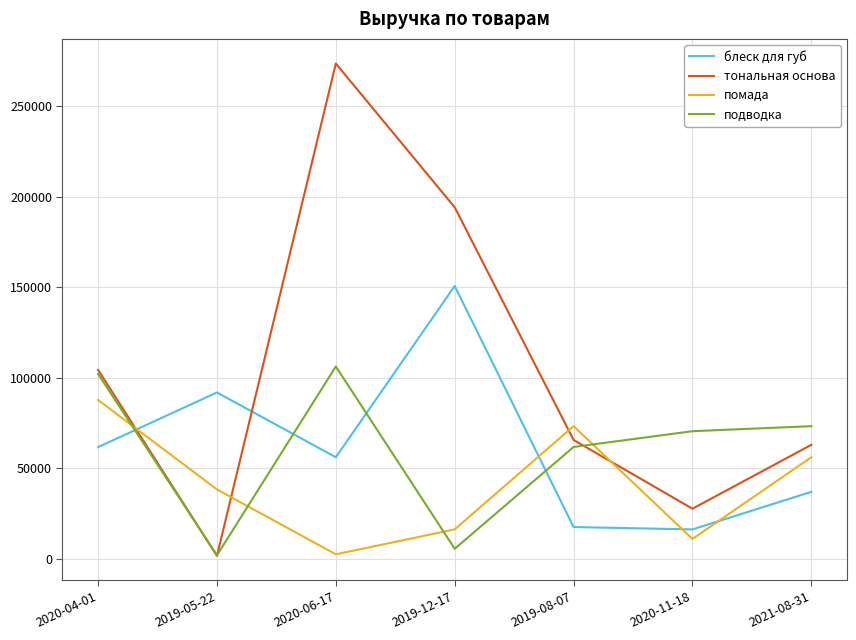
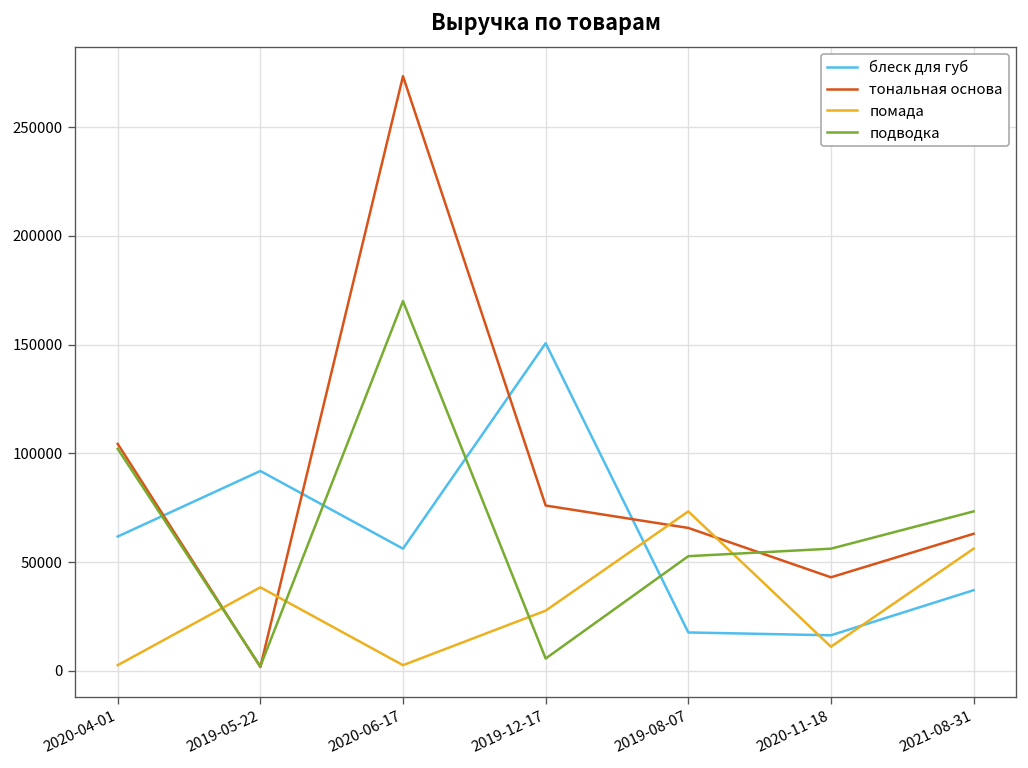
  {
    "блеск для губ": {
      "2020-04-01": 62000,
      "2019-05-22": 92000,
      "2020-06-17": 56000,
      "2019-12-17": 151000,
      "2019-08-07": 18000,
      "2020-11-18": 16000,
      "2021-08-31": 37000
    },
    "тональная основа": {
      "2020-04-01": 104000,
      "2020-06-17": 273000,
-     "2019-12-17": 194000,
+     "2019-12-17": 76000,
      "2019-08-07": 66000,
-     "2020-11-18": 28000,
+     "2020-11-18": 43000,
      "2021-08-31": 63000
    },
    "помада": {
-     "2020-04-01": 88000,
+     "2020-04-01": 3000,
      "2019-05-22": 38000,
      "2020-06-17": 3000,
-     "2019-12-17": 16000,
+     "2019-12-17": 28000,
      "2019-08-07": 73000,
      "2020-11-18": 11000,
      "2021-08-31": 56000
    },
    "подводка": {
      "2020-04-01": 102000,
-     "2020-06-17": 106000,
+     "2020-06-17": 170000,
      "2019-12-17": 6000,
-     "2019-08-07": 62000,
-     "2020-11-18": 71000,
+     "2019-08-07": 53000,
+     "2020-11-18": 56000,
      "2021-08-31": 73000
    }
  }
